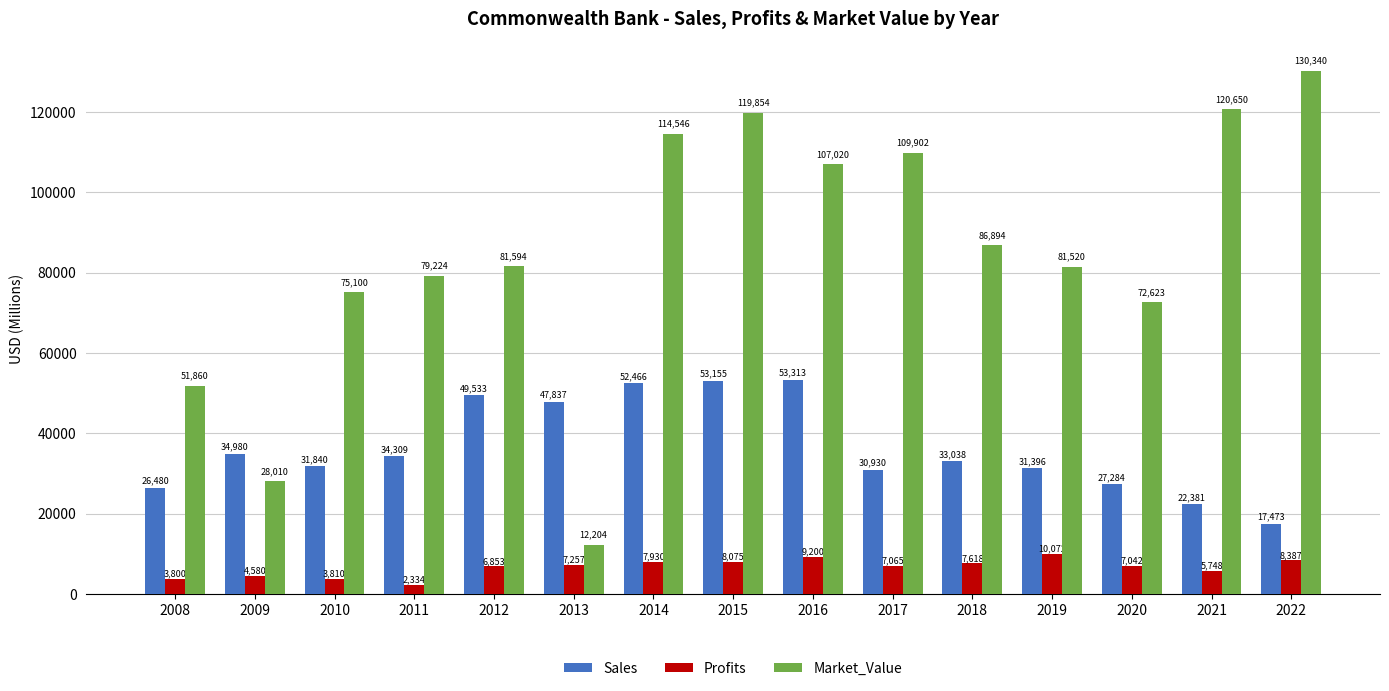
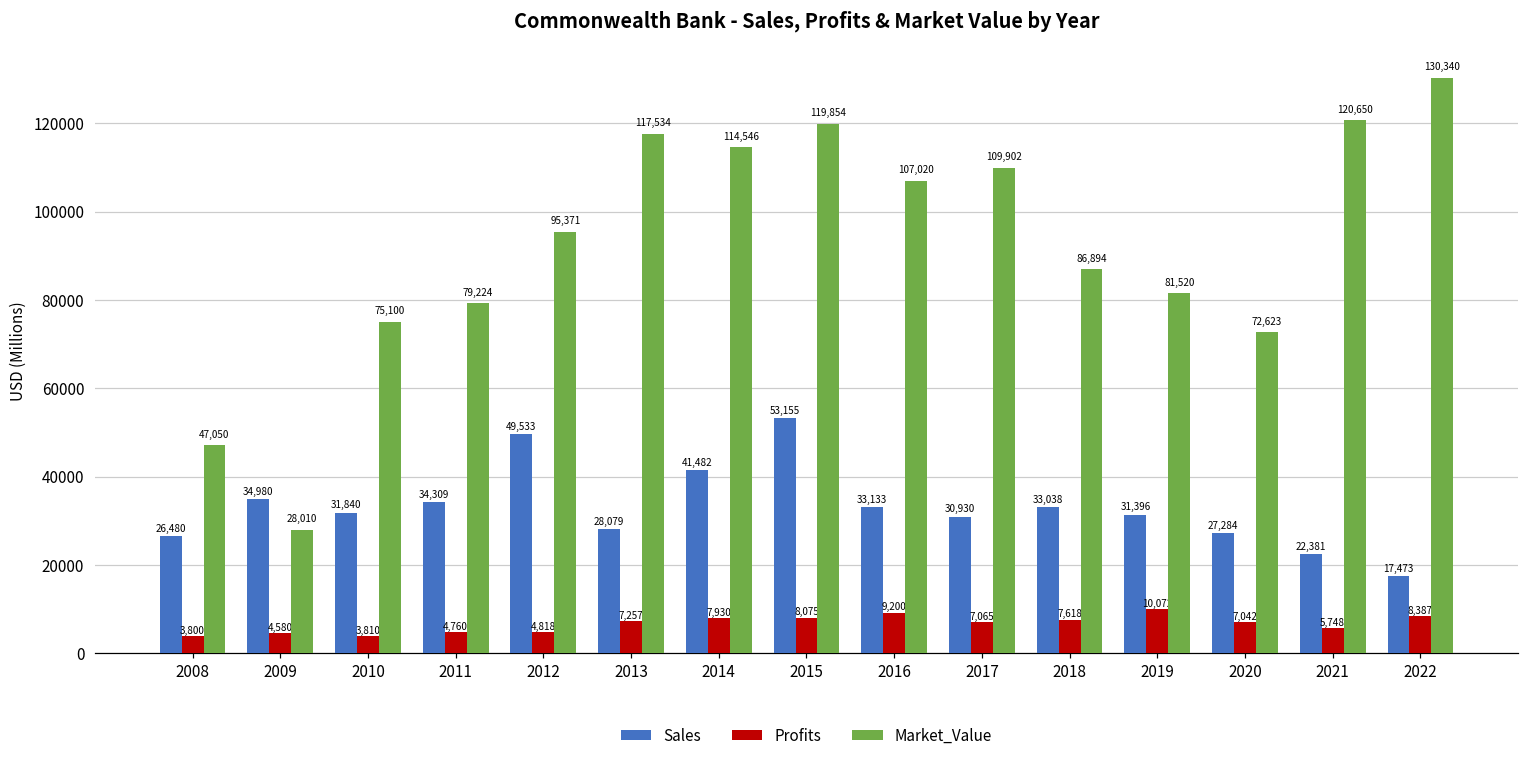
  {
    "Sales": {
      "2008": "26,480",
      "2009": "34,980",
      "2010": "31,840",
      "2011": "34,309",
      "2012": "49,533",
-     "2013": "47,837",
-     "2014": "52,466",
+     "2013": "28,079",
+     "2014": "41,482",
      "2015": "53,155",
-     "2016": "53,313",
+     "2016": "33,133",
      "2017": "30,930",
      "2018": "33,038",
      "2019": "31,396",
      "2020": "27,284",
      "2021": "22,381",
      "2022": "17,473"
    },
    "Profits": {
      "2008": "3,800",
      "2009": "4,580",
      "2010": "3,810",
-     "2011": "2,334",
-     "2012": "6,853",
+     "2011": "4,760",
+     "2012": "4,818",
      "2013": "7,257",
      "2014": "7,930",
      "2015": "8,075",
      "2016": "9,200",
      "2017": "7,065",
      "2018": "7,618",
      "2019": "10,072",
      "2020": "7,042",
      "2021": "5,748",
      "2022": "8,387"
    },
    "Market_Value": {
-     "2008": "51,860",
+     "2008": "47,050",
      "2009": "28,010",
      "2010": "75,100",
      "2011": "79,224",
-     "2012": "81,594",
-     "2013": "12,204",
+     "2012": "95,371",
+     "2013": "117,534",
      "2014": "114,546",
      "2015": "119,854",
      "2016": "107,020",
      "2017": "109,902",
      "2018": "86,894",
      "2019": "81,520",
      "2020": "72,623",
      "2021": "120,650",
      "2022": "130,340"
    }
  }
